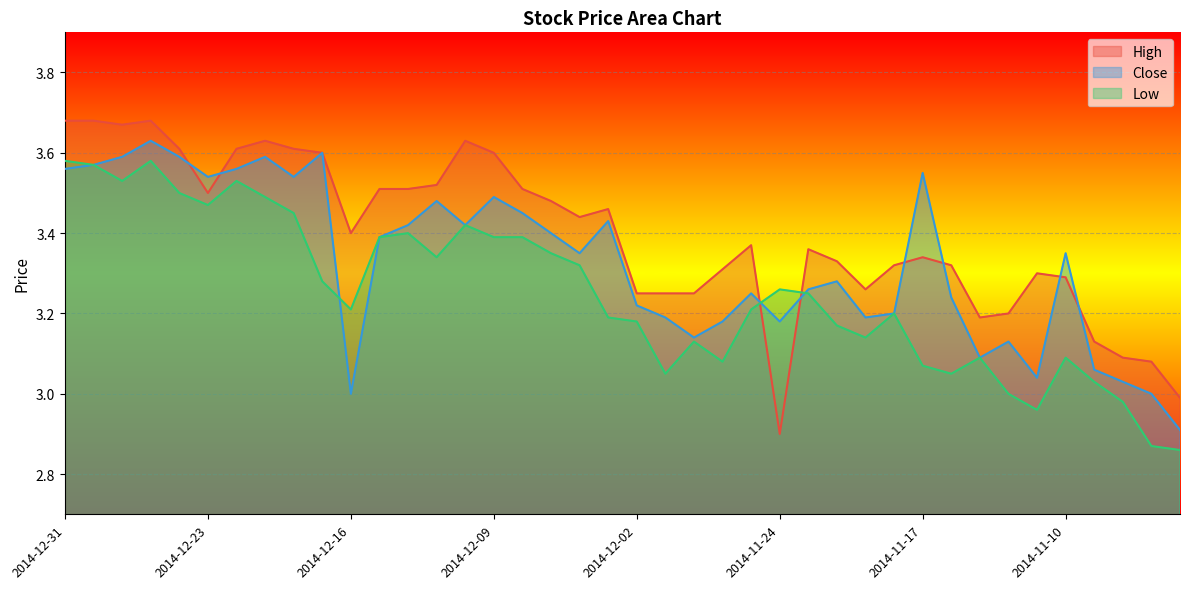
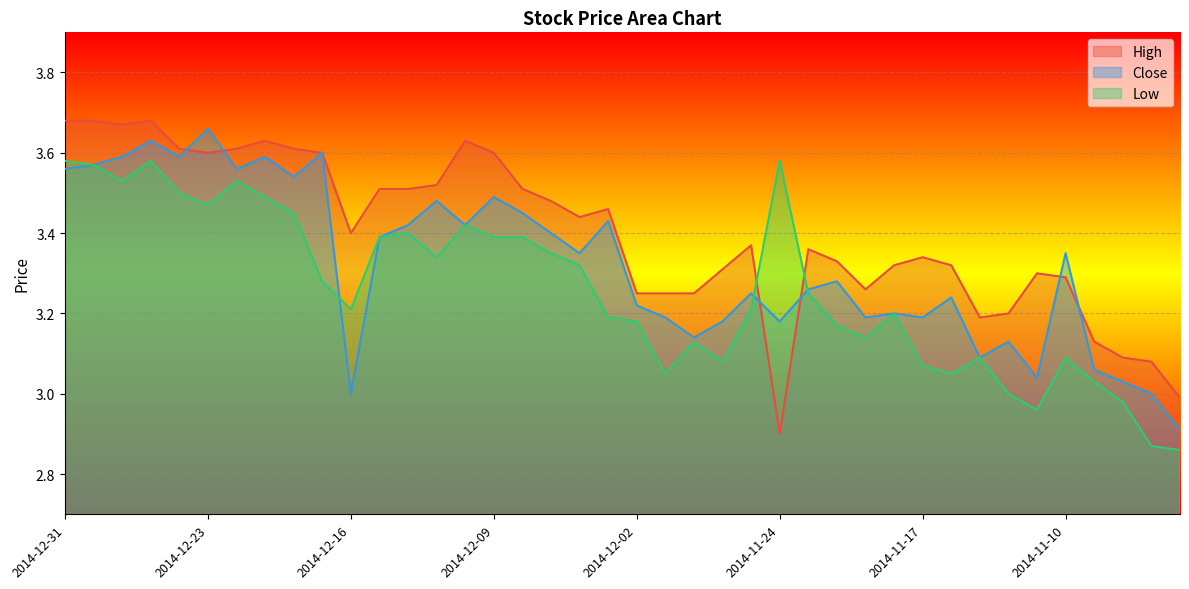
  {
    "High": {
      "2014-12-31": 3.68,
-     "2014-12-23": 3.5,
+     "2014-12-23": 3.6,
      "2014-12-16": 3.4,
      "2014-12-09": 3.6,
      "2014-12-02": 3.25,
      "2014-11-24": 2.9,
      "2014-11-17": 3.34,
      "2014-11-10": 3.29
    },
    "Close": {
      "2014-12-31": 3.56,
-     "2014-12-23": 3.54,
+     "2014-12-23": 3.66,
      "2014-12-16": 3.00,
      "2014-12-09": 3.49,
      "2014-12-02": 3.22,
      "2014-11-24": 3.18,
-     "2014-11-17": 3.55,
+     "2014-11-17": 3.19,
      "2014-11-10": 3.35
    },
    "Low": {
      "2014-12-31": 3.58,
      "2014-12-23": 3.47,
      "2014-12-16": 3.21,
      "2014-12-09": 3.39,
      "2014-12-02": 3.18,
-     "2014-11-24": 3.26,
+     "2014-11-24": 3.58,
      "2014-11-17": 3.07,
      "2014-11-10": 3.09
    }
  }
